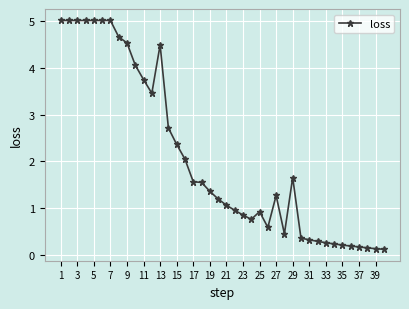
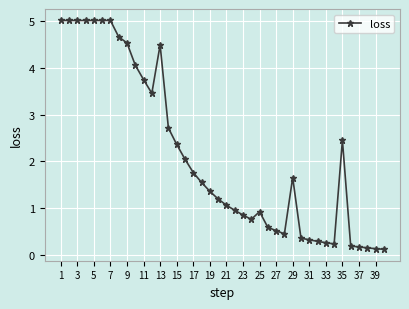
  {
    "1": 5.0,
    "3": 5.0,
    "5": 5.0,
    "7": 5.0,
    "9": 4.5,
    "11": 3.8,
    "13": 4.5,
    "15": 2.4,
-   "17": 1.6,
+   "17": 1.8,
    "19": 1.4,
    "21": 1.1,
    "23": 0.9,
    "25": 0.9,
-   "27": 1.3,
+   "27": 0.5,
    "29": 1.7,
    "31": 0.3,
    "33": 0.3,
-   "35": 0.2,
+   "35": 2.5,
    "37": 0.2,
    "39": 0.1
  }
